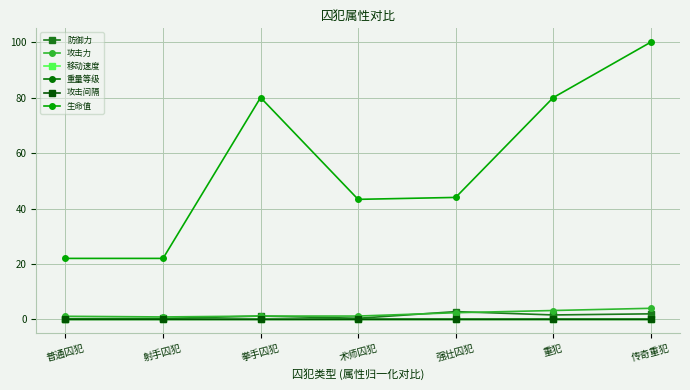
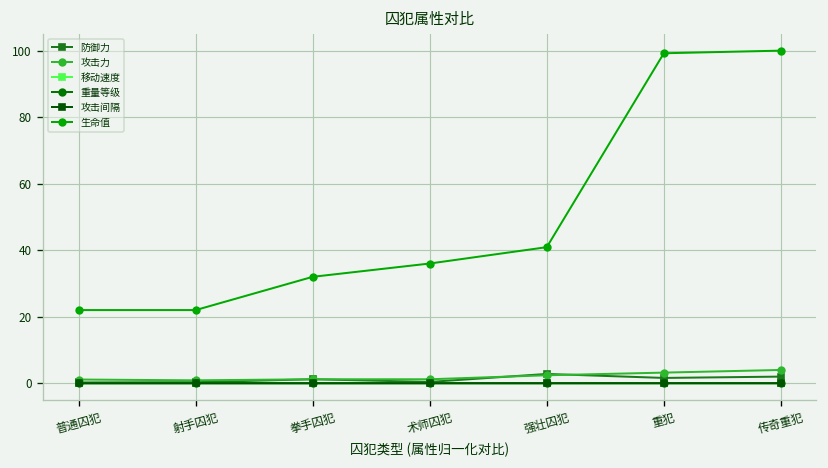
  {
    "攻击力": {
      "重犯": 3,
      "传奇重犯": 4
    },
    "生命值": {
      "普通囚犯": 22,
      "射手囚犯": 22,
-     "拳手囚犯": 80,
-     "术师囚犯": 43,
-     "强壮囚犯": 44,
-     "重犯": 80,
+     "拳手囚犯": 32,
+     "术师囚犯": 36,
+     "强壮囚犯": 41,
+     "重犯": 99,
      "传奇重犯": 100
    }
  }
